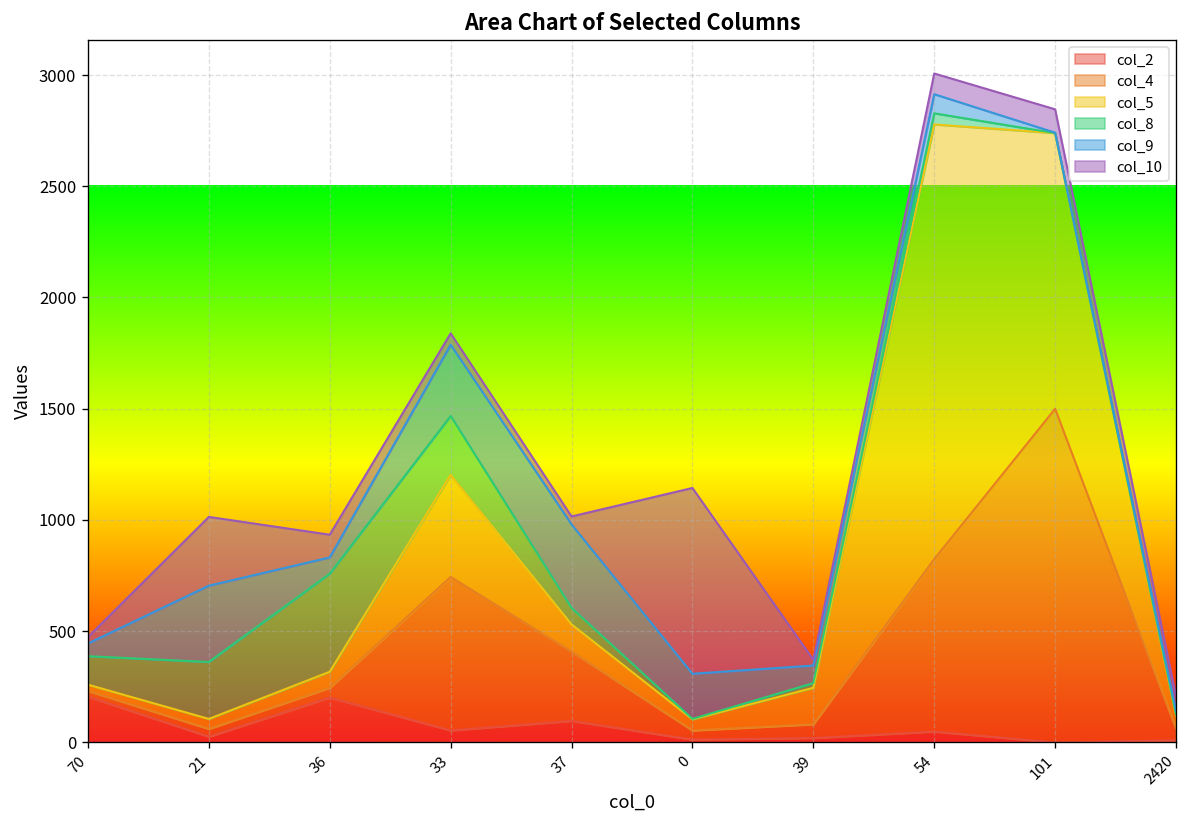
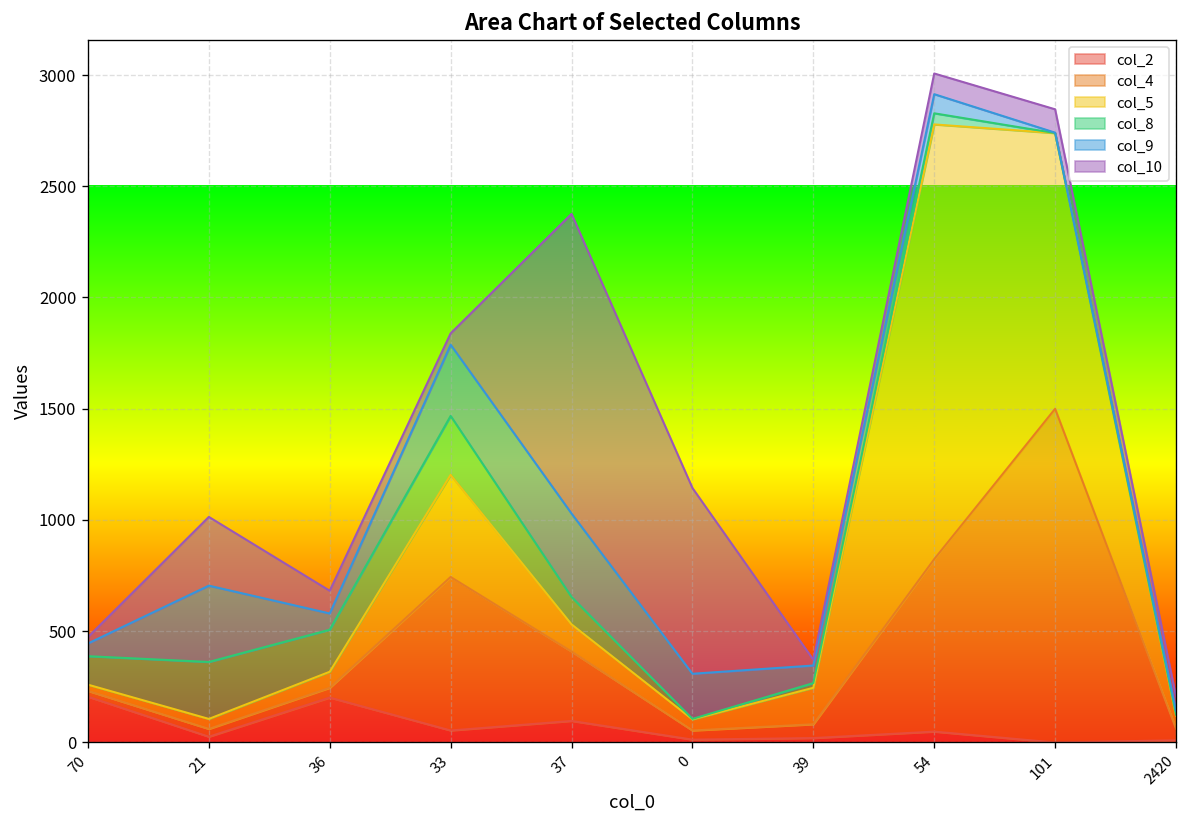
  {
    "col_8": {
      "70": 130,
      "21": 260,
-     "36": 440,
+     "36": 190,
      "33": 270,
-     "37": 70,
+     "37": 120,
      "39": 20,
      "54": 50
    },
    "col_9": {
      "70": 60,
      "21": 340,
      "36": 70,
      "33": 320,
      "37": 380,
      "0": 200,
      "39": 80,
      "54": 90,
      "2420": 20
    },
    "col_10": {
      "70": 30,
      "21": 310,
      "36": 100,
      "33": 50,
-     "37": 40,
+     "37": 1350,
      "0": 840,
      "39": 30,
      "54": 90,
      "101": 110,
      "2420": 60
    }
  }
